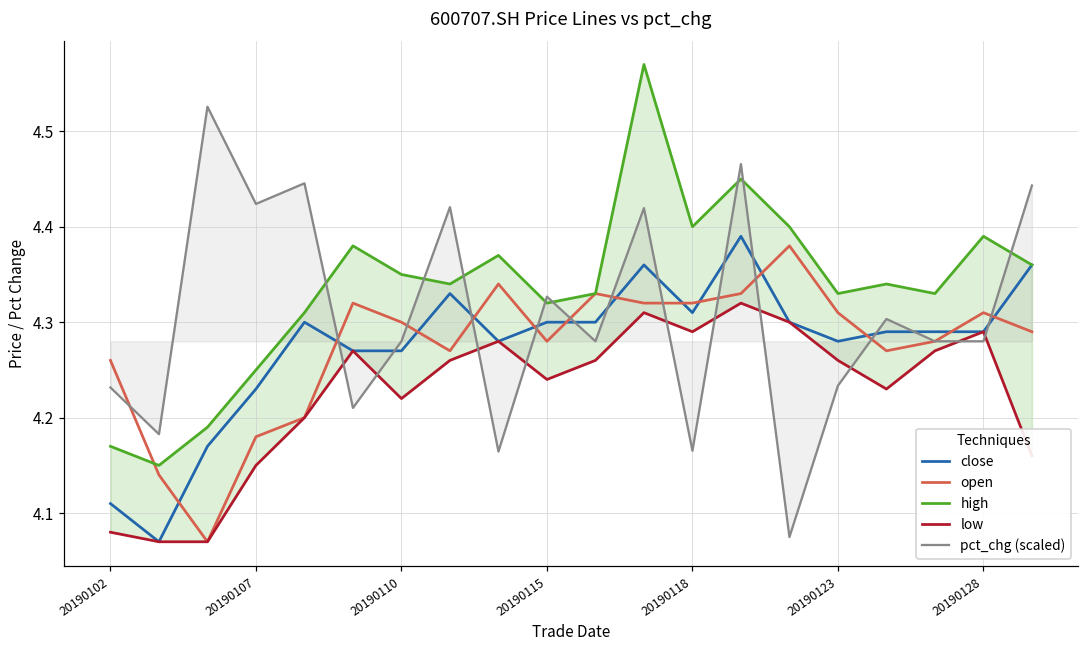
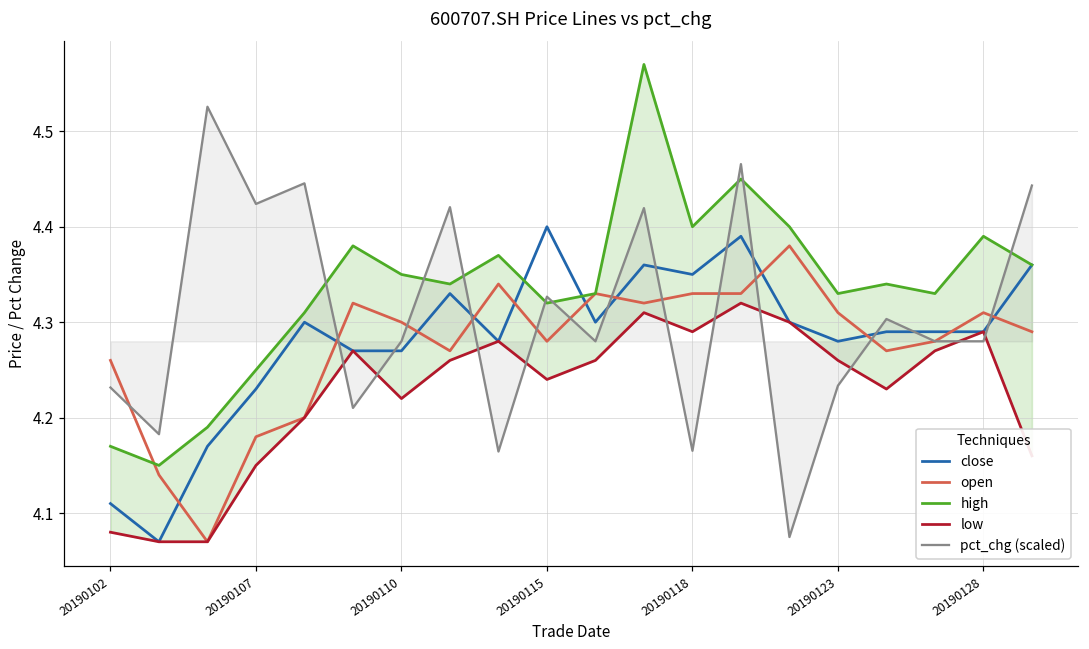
  {
    "close": {
      "20190102": 4.11,
      "20190107": 4.23,
      "20190110": 4.27,
-     "20190115": 4.3,
-     "20190118": 4.31
+     "20190115": 4.4,
+     "20190118": 4.35
    },
    "open": {
      "20190102": 4.26,
      "20190107": 4.18,
      "20190110": 4.30,
      "20190115": 4.28,
-     "20190118": 4.32,
+     "20190118": 4.33,
      "20190123": 4.31,
      "20190128": 4.31
    },
    "high": {
      "20190102": 4.17,
      "20190107": 4.25,
      "20190110": 4.35,
      "20190115": 4.32,
      "20190118": 4.40,
      "20190123": 4.33,
      "20190128": 4.39
    },
    "low": {
      "20190102": 4.08,
      "20190107": 4.15,
      "20190110": 4.22,
      "20190115": 4.24,
      "20190118": 4.29,
      "20190123": 4.26
    }
  }
